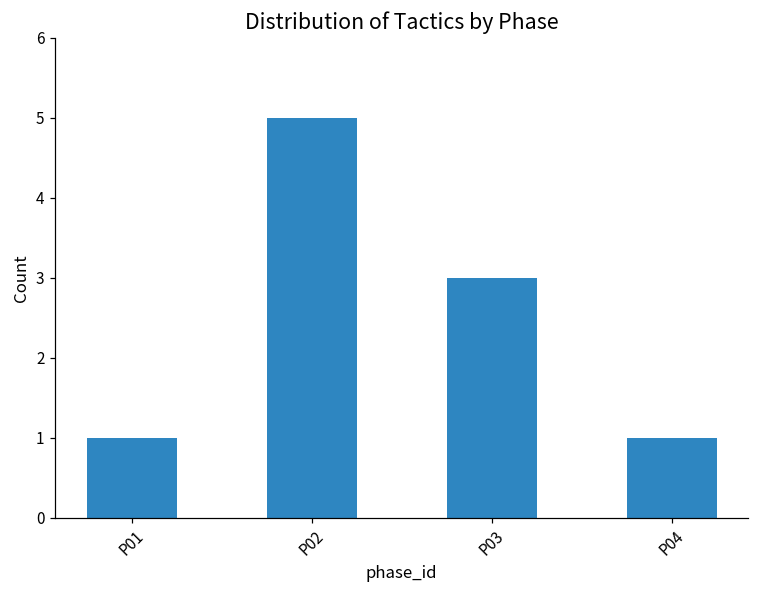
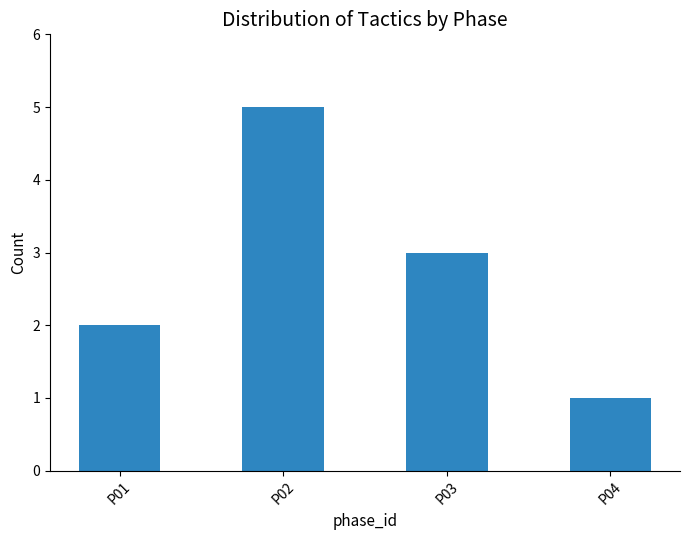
  {
-   "P01": 1,
+   "P01": 2,
    "P02": 5,
    "P03": 3,
    "P04": 1
  }
